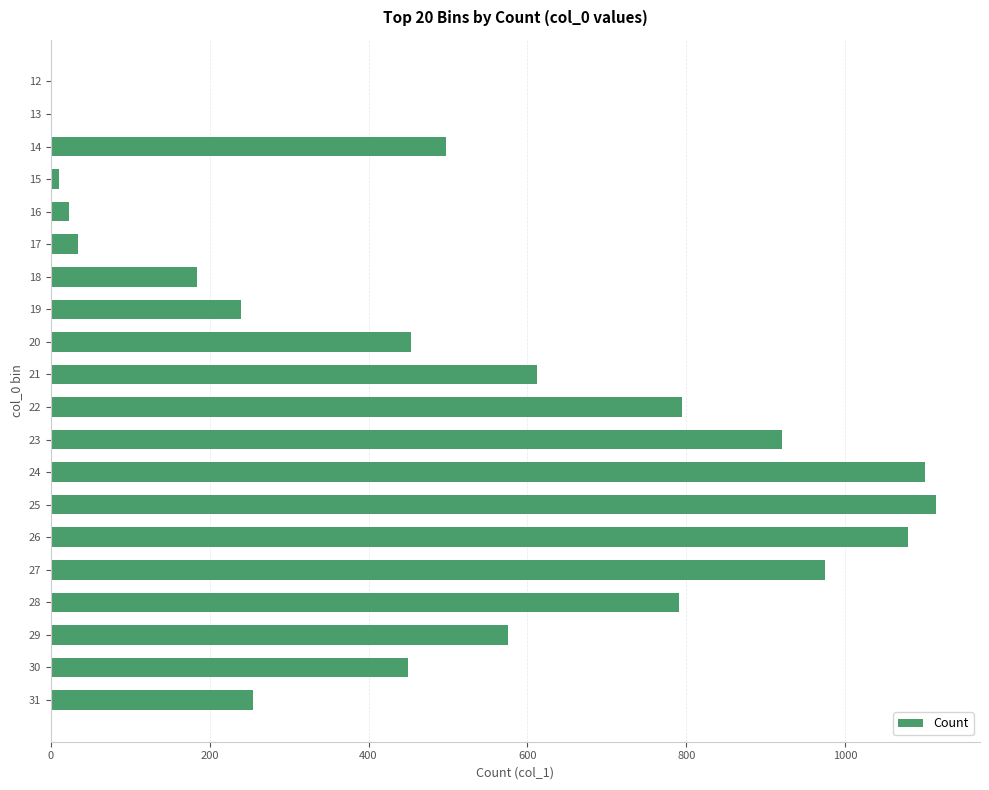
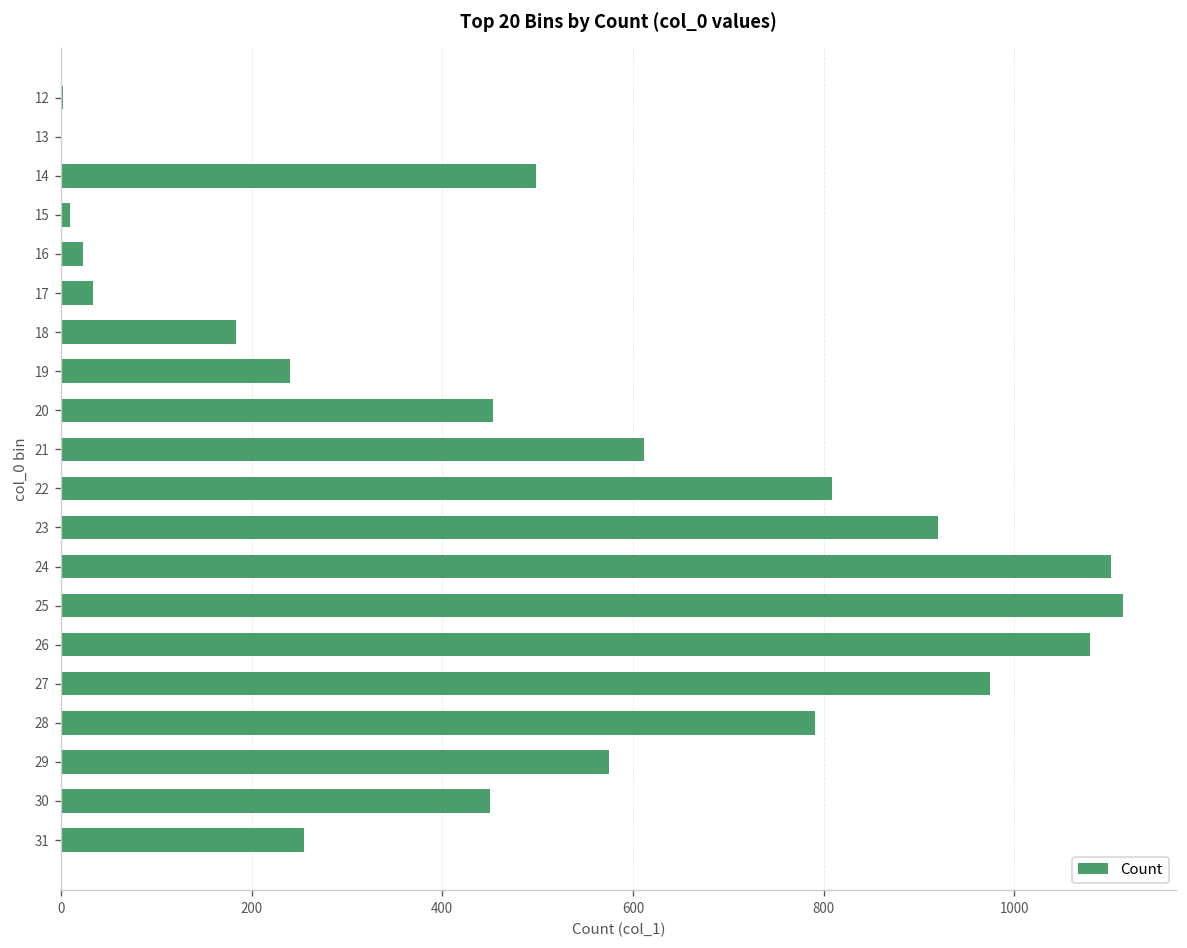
  {
    "14": 500,
    "15": 10,
    "16": 20,
    "17": 30,
    "18": 180,
    "19": 240,
    "20": 450,
    "21": 610,
-   "22": 790,
+   "22": 810,
    "23": 920,
    "24": 1100,
    "25": 1110,
    "26": 1080,
    "27": 980,
    "28": 790,
    "29": 580,
    "30": 450,
    "31": 260
  }
